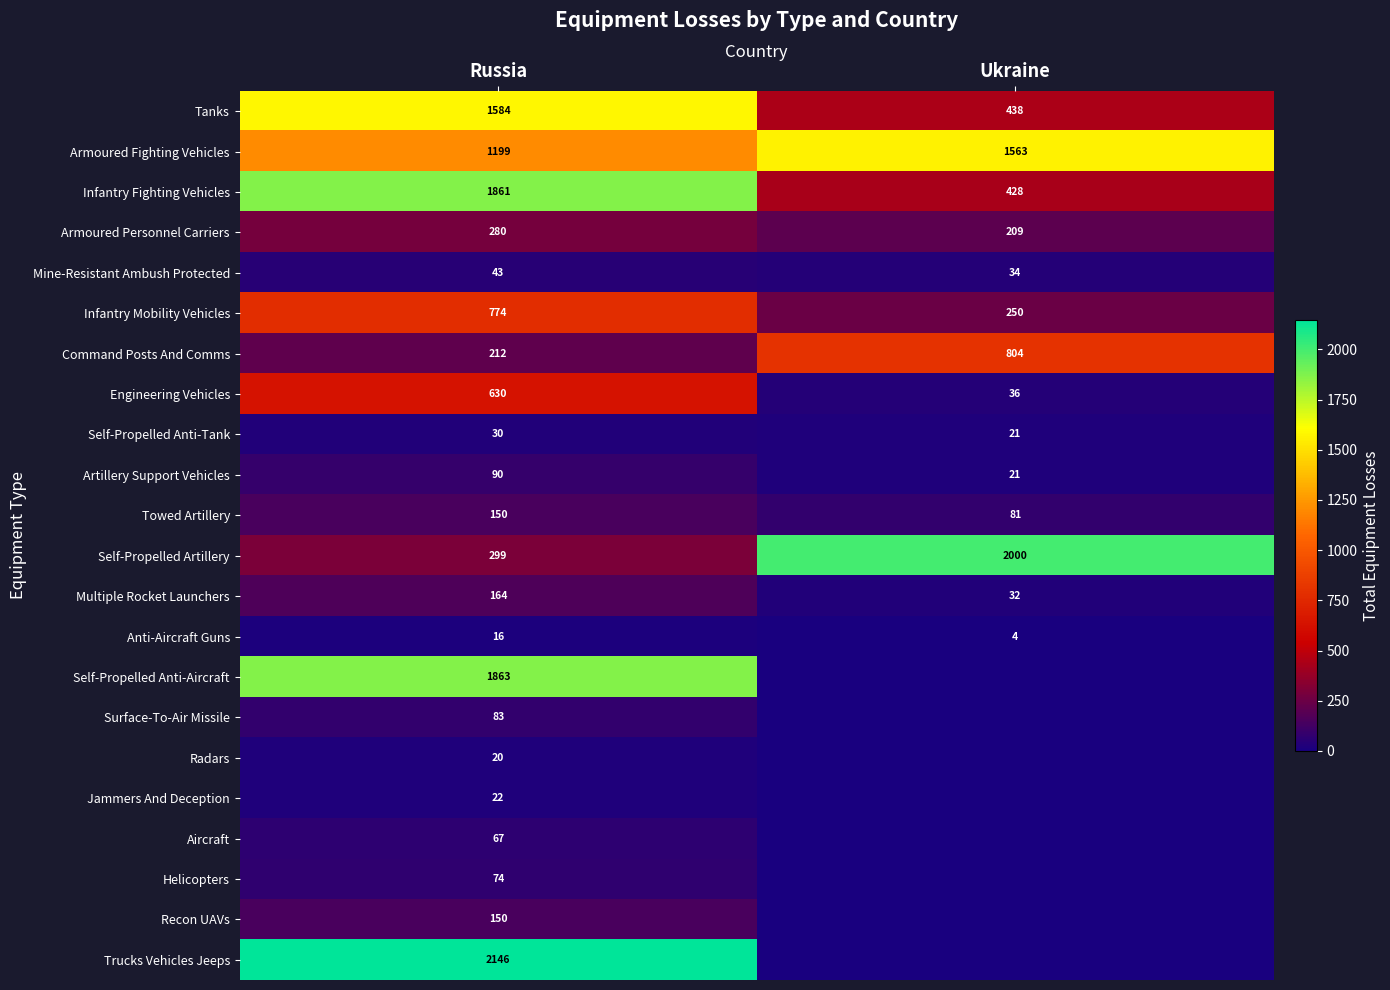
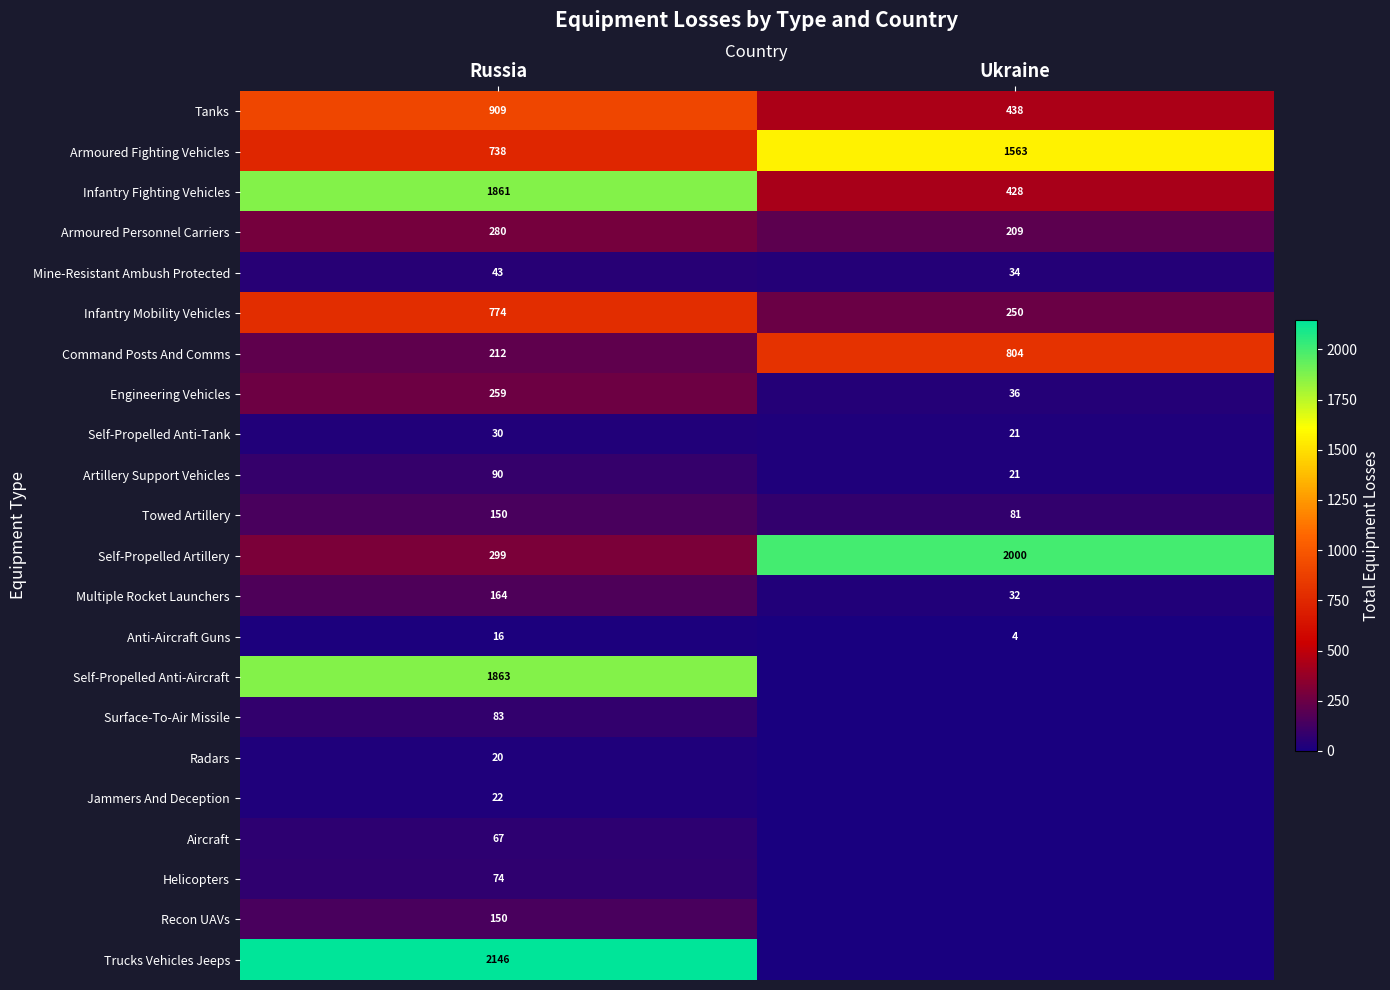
  {
    "Tanks": {
-     "Russia": 1584,
+     "Russia": 909,
      "Ukraine": 438
    },
    "Armoured Fighting Vehicles": {
-     "Russia": 1199,
+     "Russia": 738,
      "Ukraine": 1563
    },
    "Infantry Fighting Vehicles": {
      "Russia": 1861,
      "Ukraine": 428
    },
    "Armoured Personnel Carriers": {
      "Russia": 280,
      "Ukraine": 209
    },
    "Mine-Resistant Ambush Protected": {
      "Russia": 43,
      "Ukraine": 34
    },
    "Infantry Mobility Vehicles": {
      "Russia": 774,
      "Ukraine": 250
    },
    "Command Posts And Comms": {
      "Russia": 212,
      "Ukraine": 804
    },
    "Engineering Vehicles": {
-     "Russia": 630,
+     "Russia": 259,
      "Ukraine": 36
    },
    "Self-Propelled Anti-Tank": {
      "Russia": 30,
      "Ukraine": 21
    },
    "Artillery Support Vehicles": {
      "Russia": 90,
      "Ukraine": 21
    },
    "Towed Artillery": {
      "Russia": 150,
      "Ukraine": 81
    },
    "Self-Propelled Artillery": {
      "Russia": 299,
      "Ukraine": 2000
    },
    "Multiple Rocket Launchers": {
      "Russia": 164,
      "Ukraine": 32
    },
    "Anti-Aircraft Guns": {
      "Russia": 16,
      "Ukraine": 4
    },
    "Self-Propelled Anti-Aircraft": {
      "Russia": 1863
    },
    "Surface-To-Air Missile": {
      "Russia": 83
    },
    "Radars": {
      "Russia": 20
    },
    "Jammers And Deception": {
      "Russia": 22
    },
    "Aircraft": {
      "Russia": 67
    },
    "Helicopters": {
      "Russia": 74
    },
    "Recon UAVs": {
      "Russia": 150
    },
    "Trucks Vehicles Jeeps": {
      "Russia": 2146
    }
  }
